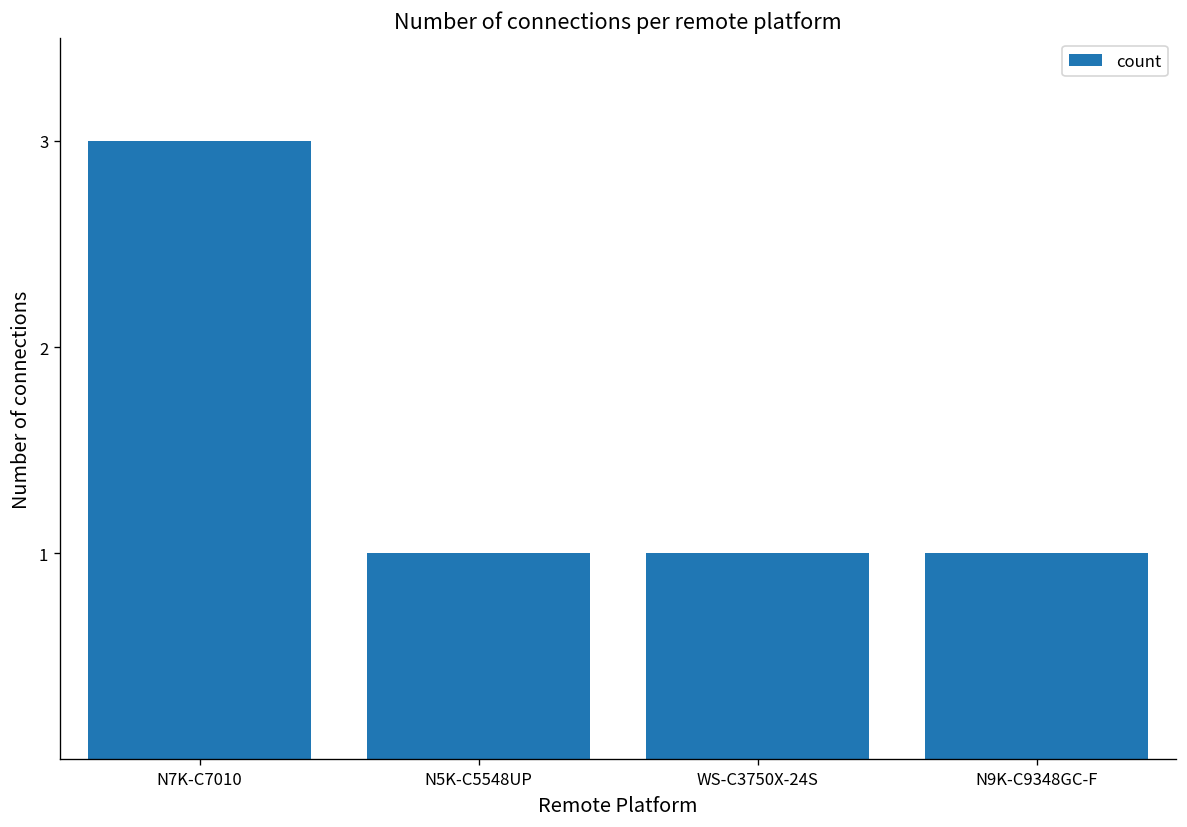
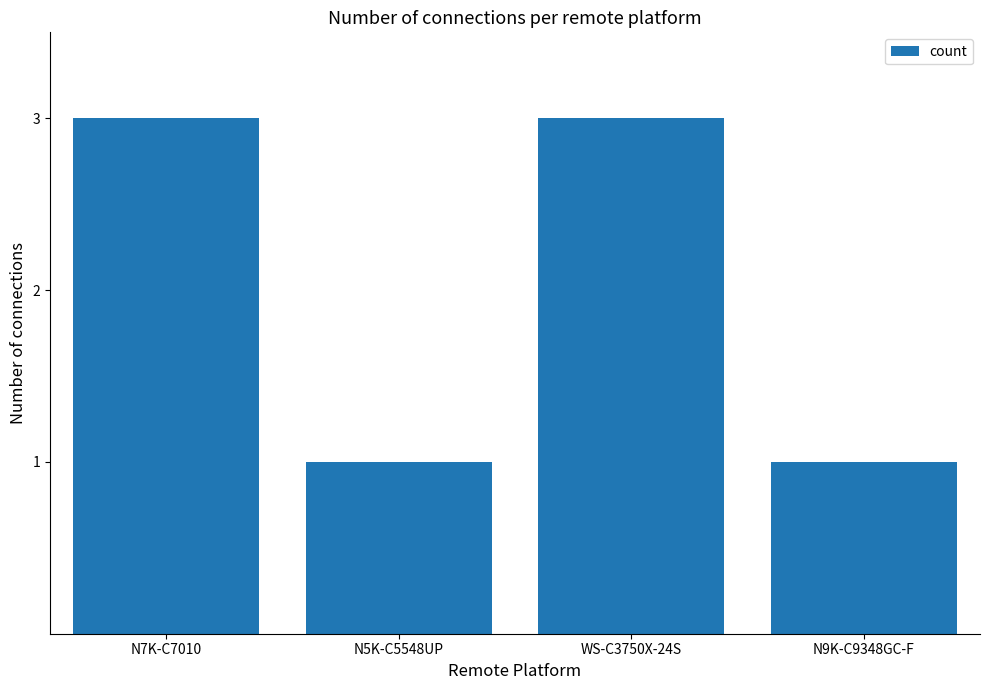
  {
    "N7K-C7010": 3,
    "N5K-C5548UP": 1,
-   "WS-C3750X-24S": 1,
+   "WS-C3750X-24S": 3,
    "N9K-C9348GC-F": 1
  }
